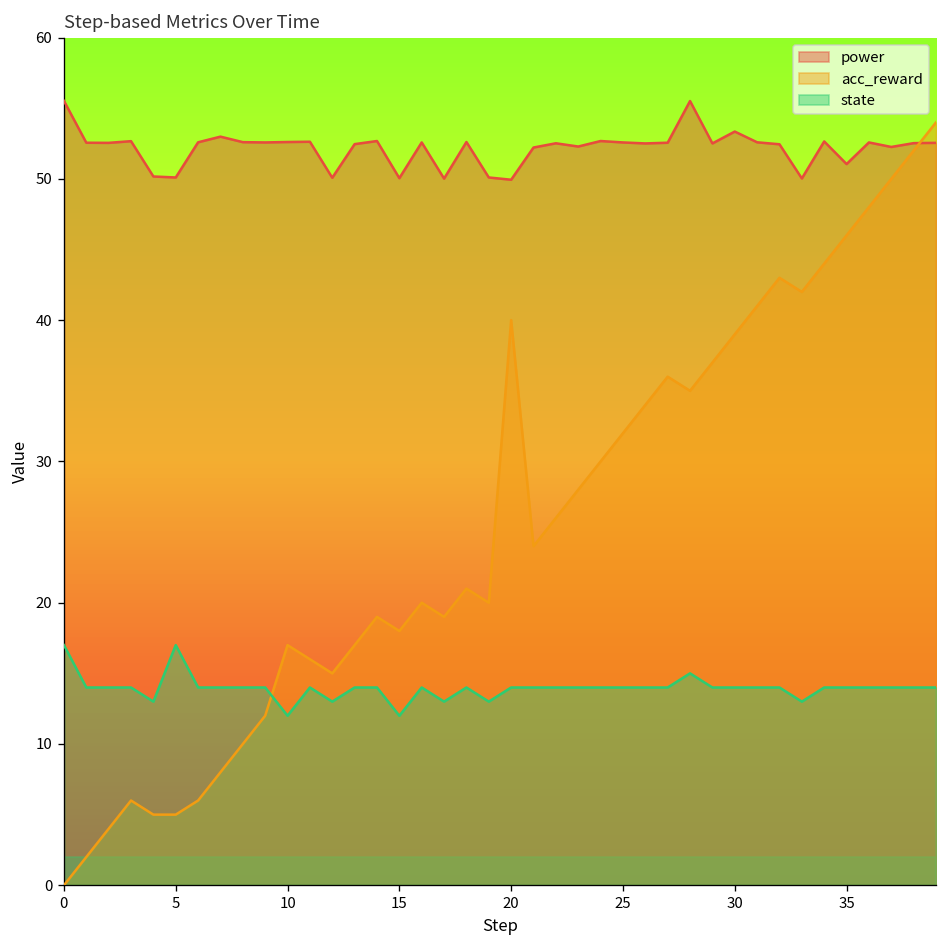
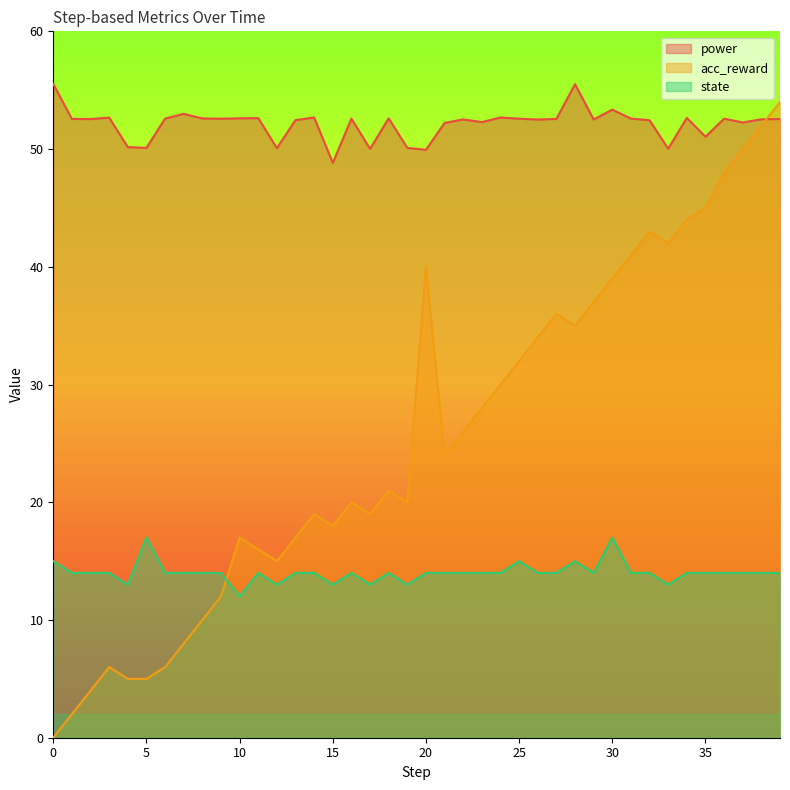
  {
    "power": {
      "0": 55.5,
      "5": 50.1,
      "10": 52.6,
-     "15": 50.1,
+     "15": 48.8,
      "20": 49.9,
      "25": 52.6,
      "30": 53.4,
      "35": 51.1
    },
    "acc_reward": {
      "5": 5,
      "10": 17,
      "15": 18,
      "20": 40,
      "25": 32,
      "30": 39,
-     "35": 46
+     "35": 45
    },
    "state": {
-     "0": 17,
+     "0": 15,
      "5": 17,
      "10": 12,
-     "15": 12,
+     "15": 13,
      "20": 14,
-     "25": 14,
-     "30": 14,
+     "25": 15,
+     "30": 17,
      "35": 14
    }
  }
